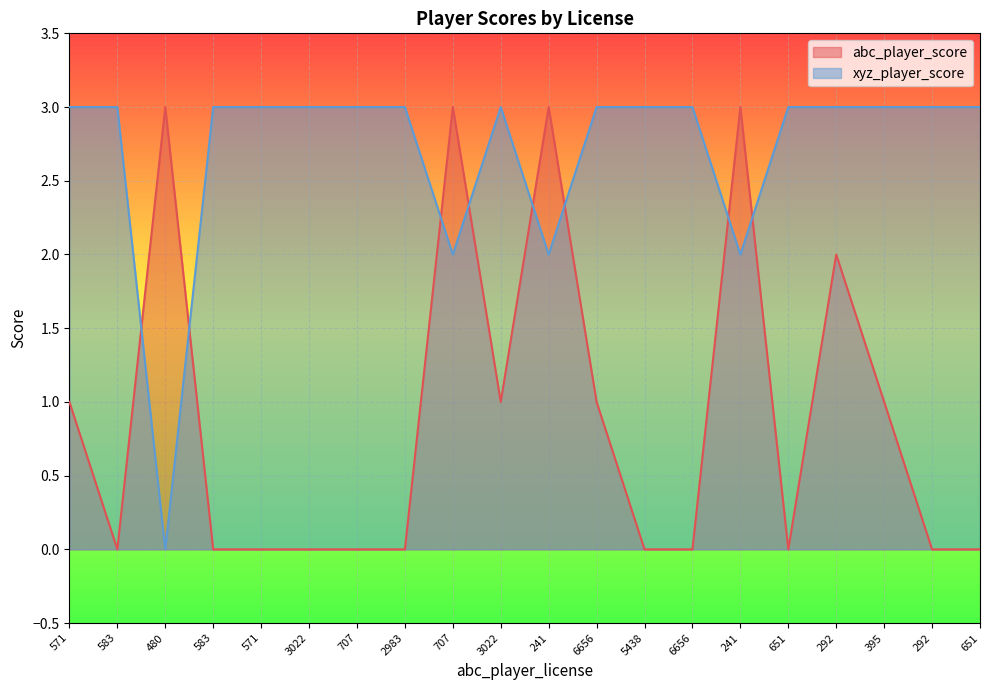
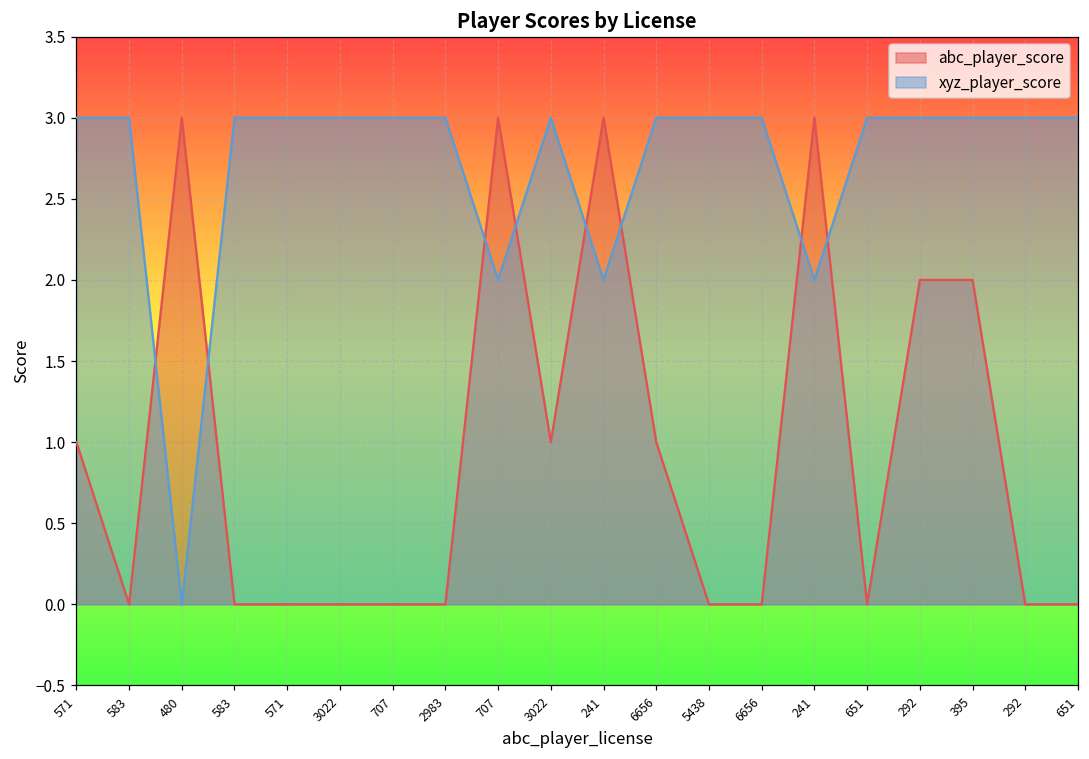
  {
    "abc_player_score": {
      "480": 3,
      "2983": 0,
      "5438": 0,
-     "395": 1
+     "395": 2
    },
    "xyz_player_score": {
      "480": 0,
      "2983": 3,
      "5438": 3,
      "395": 3
    }
  }
